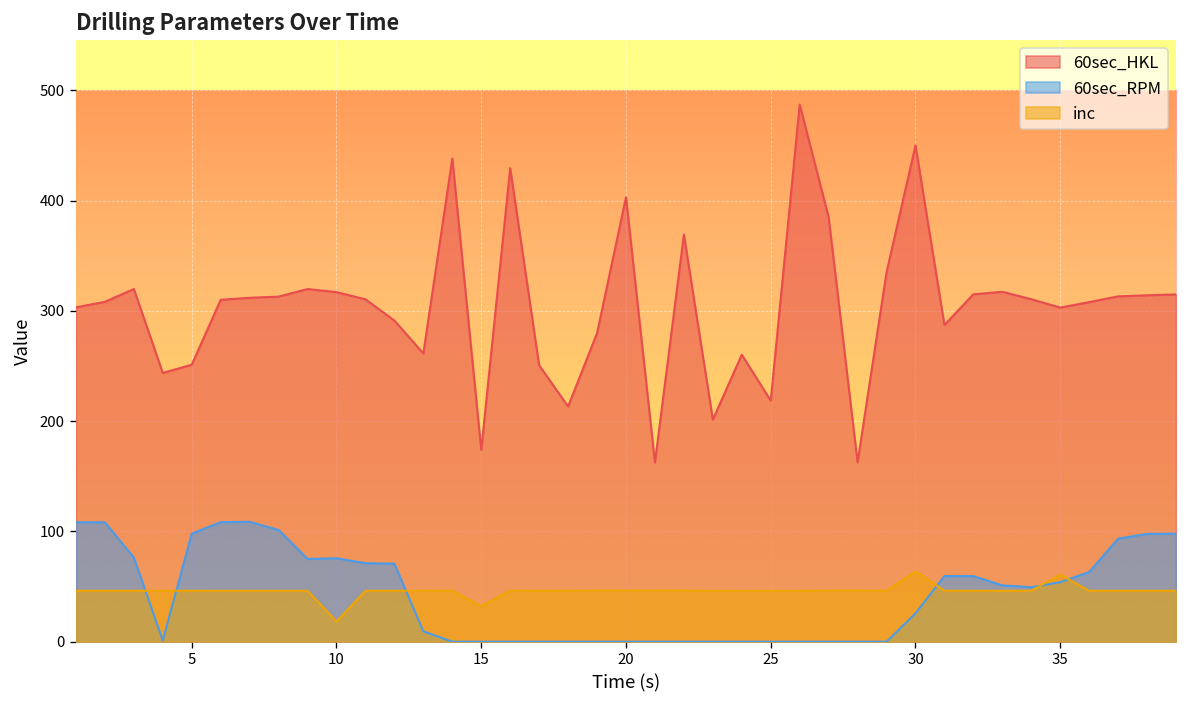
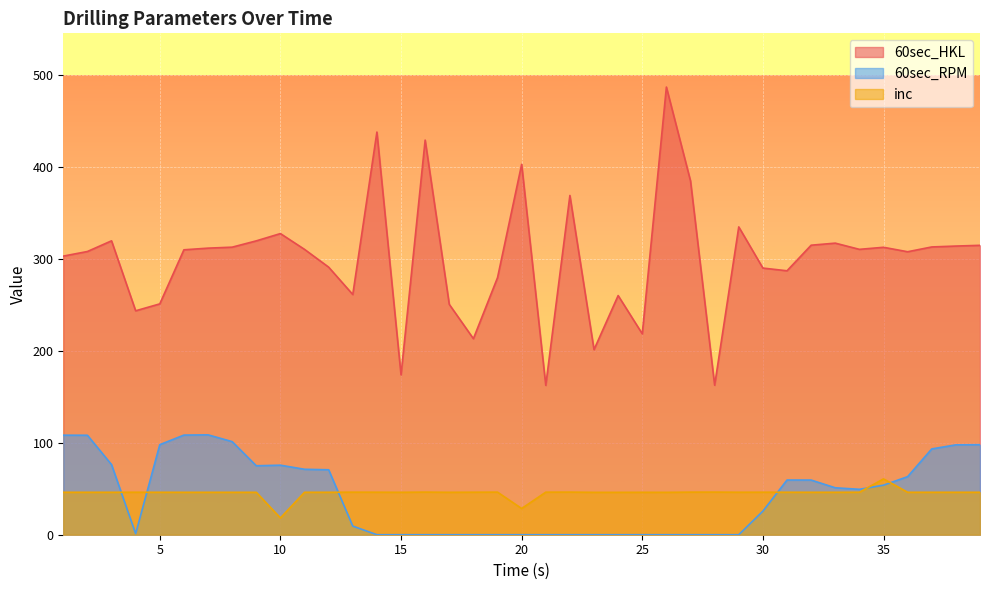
  {
    "60sec_HKL": {
      "5": 250,
-     "10": 320,
+     "10": 330,
      "15": 170,
      "20": 400,
      "25": 220,
-     "30": 450,
-     "35": 300
+     "30": 290,
+     "35": 310
    },
    "60sec_RPM": {
      "5": 100,
      "10": 80,
      "15": 0,
      "20": 0,
      "25": 0,
      "30": 30,
      "35": 50
    },
    "inc": {
      "5": 50,
      "10": 20,
-     "15": 30,
-     "20": 50,
+     "15": 50,
+     "20": 30,
      "25": 50,
-     "30": 60,
+     "30": 50,
      "35": 60
    }
  }
